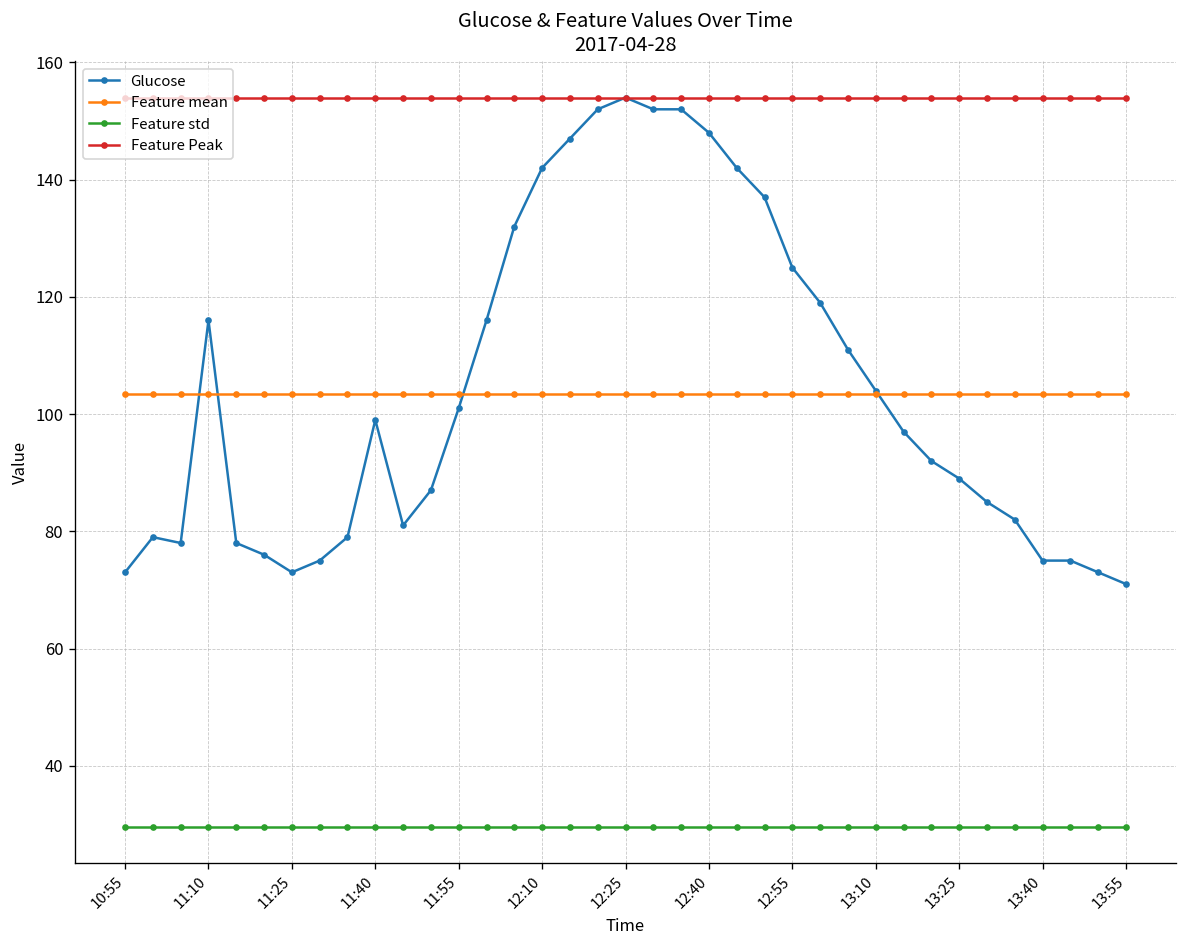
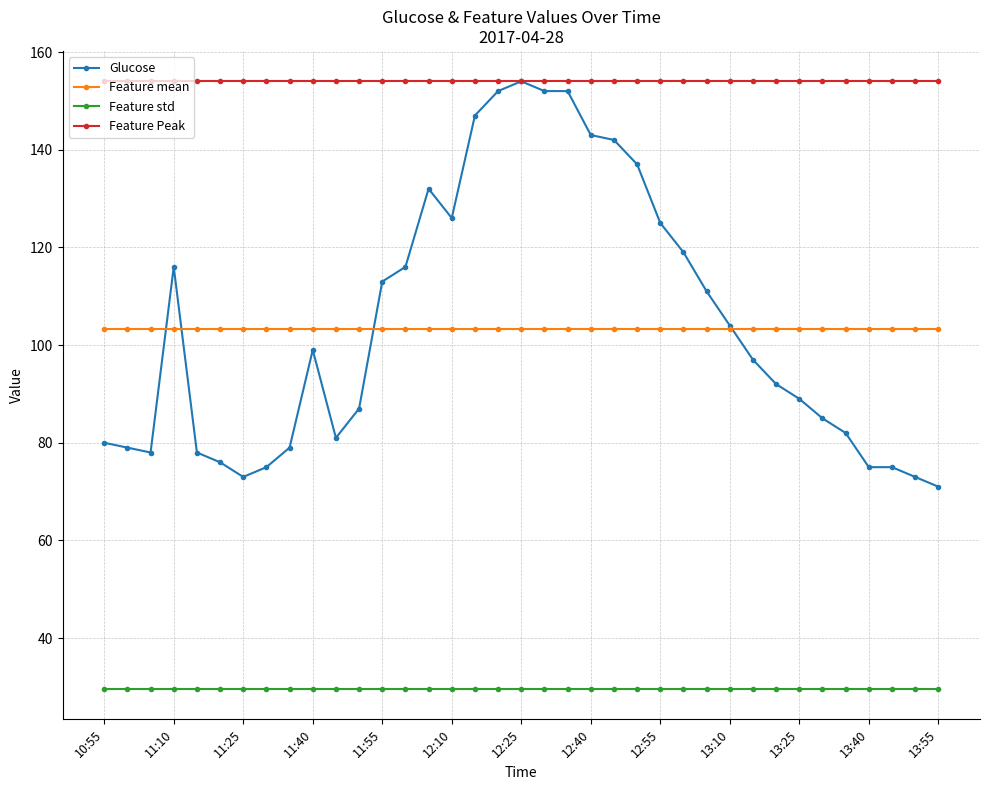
  {
    "Glucose": {
-     "10:55": 73,
+     "10:55": 80,
      "11:10": 116,
      "11:25": 73,
      "11:40": 99,
-     "11:55": 101,
-     "12:10": 142,
-     "12:40": 148,
+     "11:55": 113,
+     "12:10": 126,
+     "12:40": 143,
      "12:55": 125,
      "13:10": 104,
      "13:25": 89,
      "13:40": 75,
      "13:55": 71
    },
    "Feature mean": {
      "10:55": 103,
      "11:10": 103,
      "11:25": 103,
      "11:40": 103,
      "11:55": 103,
      "12:10": 103,
      "12:25": 103,
      "12:40": 103,
      "12:55": 103,
      "13:10": 103,
      "13:25": 103,
      "13:40": 103,
      "13:55": 103
    },
    "Feature std": {
      "10:55": 30,
      "11:10": 30,
      "11:25": 30,
      "11:40": 30,
      "11:55": 30,
      "12:10": 30,
      "12:25": 30,
      "12:40": 30,
      "12:55": 30,
      "13:10": 30,
      "13:25": 30,
      "13:40": 30,
      "13:55": 30
    },
    "Feature Peak": {
      "11:25": 154,
      "11:40": 154,
      "11:55": 154,
      "12:10": 154,
      "12:40": 154,
      "12:55": 154,
      "13:10": 154,
      "13:25": 154,
      "13:40": 154,
      "13:55": 154
    }
  }
